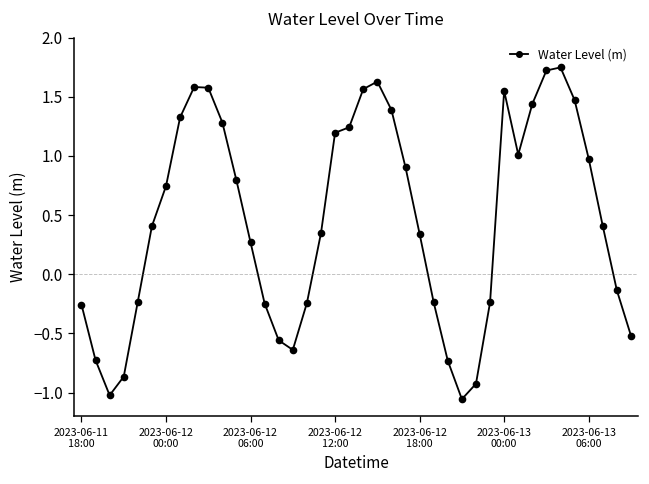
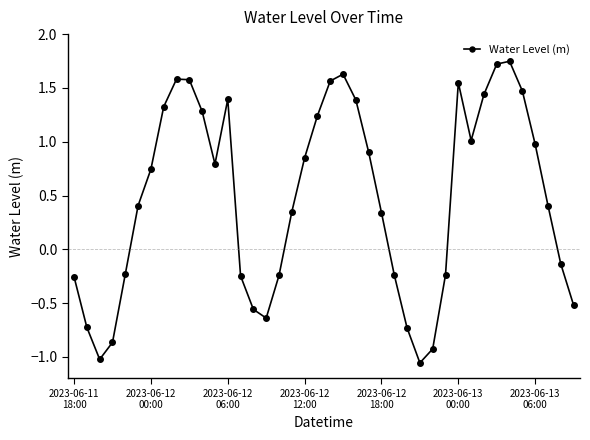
  {
    "2023-06-11 18:00": -0.26,
    "2023-06-12 00:00": 0.74,
-   "2023-06-12 06:00": 0.27,
-   "2023-06-12 12:00": 1.20,
+   "2023-06-12 06:00": 1.39,
+   "2023-06-12 12:00": 0.85,
    "2023-06-12 18:00": 0.34,
    "2023-06-13 00:00": 1.55,
    "2023-06-13 06:00": 0.98
  }
